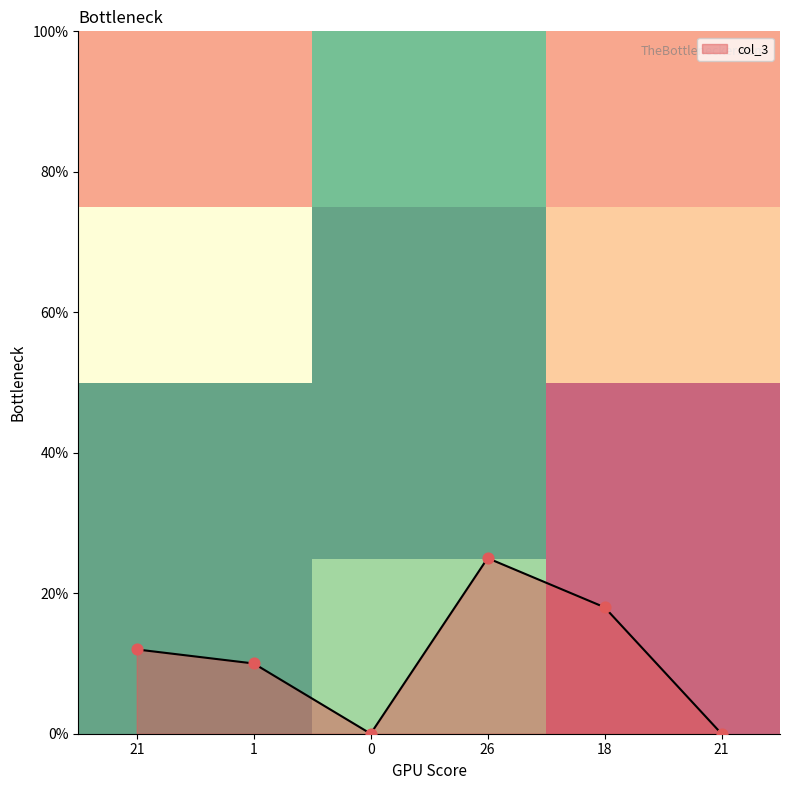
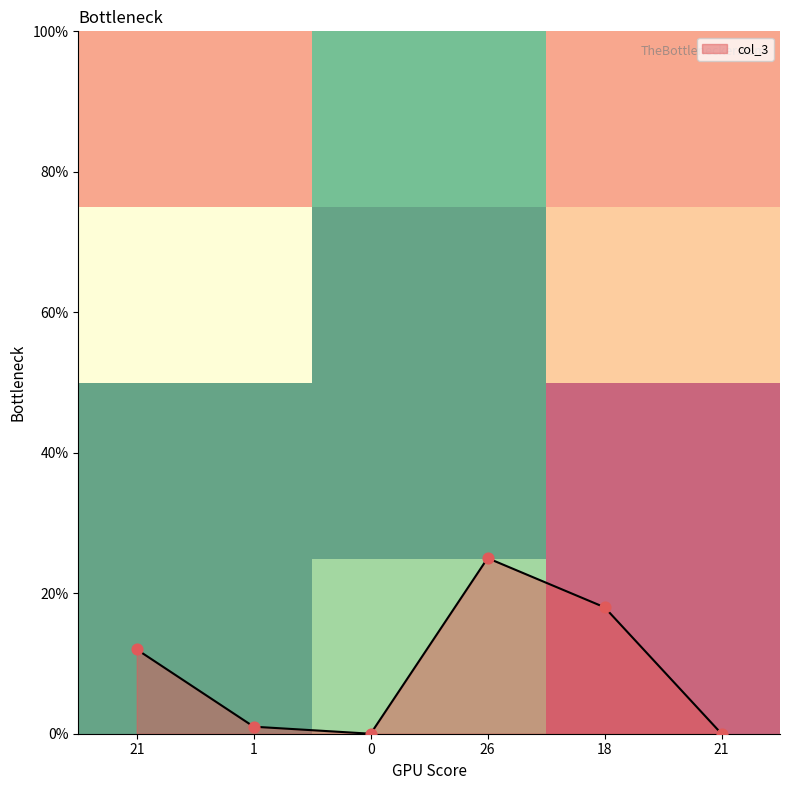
  {
-   "1": "10%",
+   "1": "1%",
    "0": "0%",
    "26": "25%",
    "18": "18%"
  }
